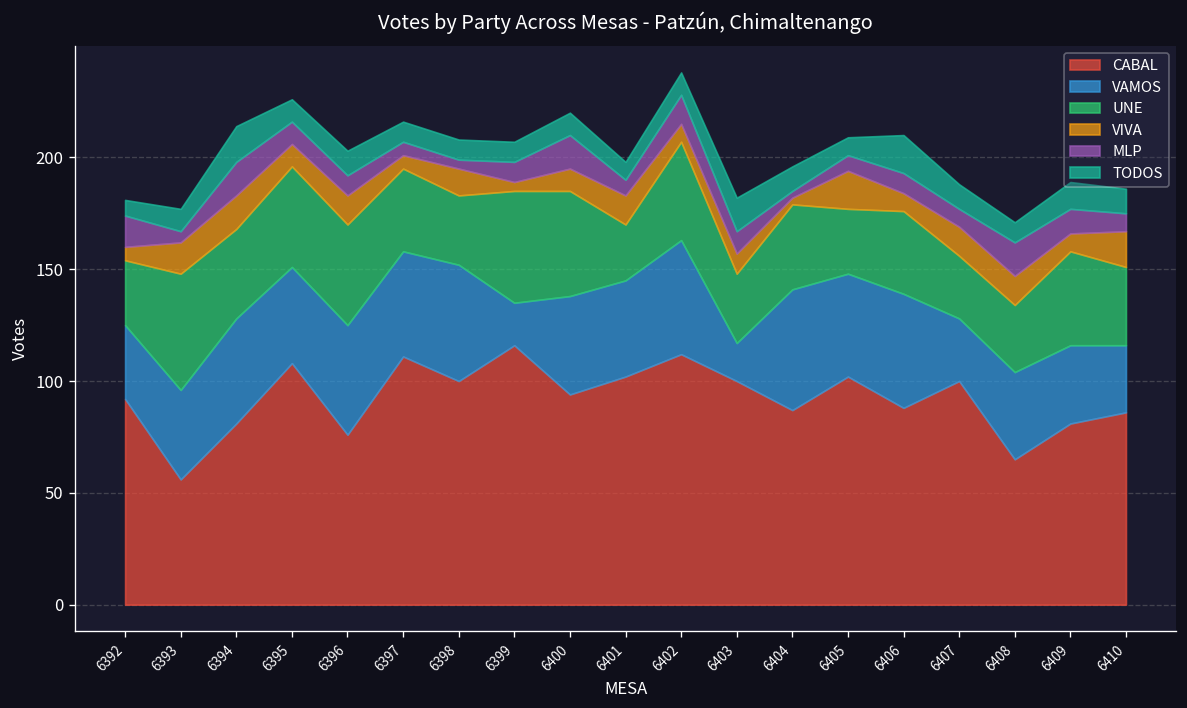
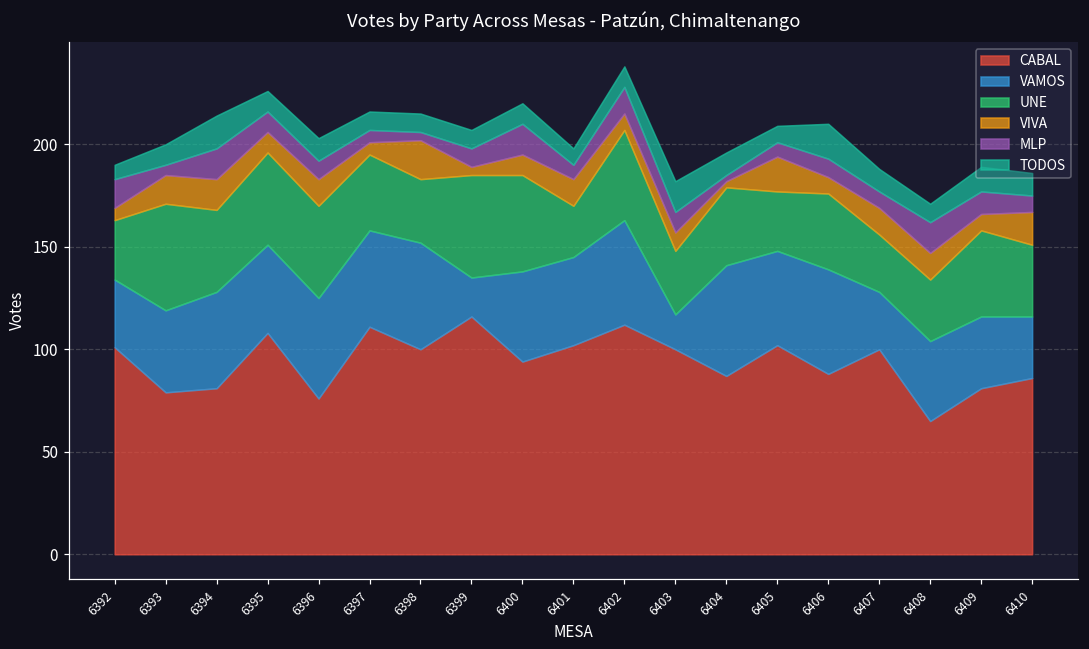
  {
    "CABAL": {
-     "6392": 92,
-     "6393": 56,
+     "6392": 101,
+     "6393": 79,
      "6394": 81,
      "6395": 108,
      "6396": 76,
      "6397": 111,
      "6398": 100,
      "6399": 116,
      "6400": 94,
      "6401": 102,
      "6402": 112,
      "6403": 100,
      "6404": 87,
      "6405": 102,
      "6406": 88,
      "6407": 100,
      "6408": 65,
      "6409": 81,
      "6410": 86
    },
    "VAMOS": {
      "6392": 33,
      "6393": 40,
      "6394": 47,
      "6395": 43,
      "6396": 49,
      "6397": 47,
      "6398": 52,
      "6399": 19,
      "6400": 44,
      "6401": 43,
      "6402": 51,
      "6403": 17,
      "6404": 54,
      "6405": 46,
      "6406": 51,
      "6407": 28,
      "6408": 39,
      "6409": 35,
      "6410": 30
    },
    "VIVA": {
      "6392": 6,
      "6393": 14,
      "6394": 15,
      "6395": 10,
      "6396": 13,
      "6397": 6,
-     "6398": 12,
+     "6398": 19,
      "6399": 4,
      "6400": 10,
      "6401": 13,
      "6402": 8,
      "6403": 9,
      "6404": 3,
      "6405": 17,
      "6406": 8,
      "6407": 13,
      "6408": 13,
      "6409": 8,
      "6410": 16
    },
    "MLP": {
      "6392": 14,
      "6393": 5,
      "6394": 15,
      "6395": 10,
      "6396": 9,
      "6397": 6,
      "6398": 4,
      "6399": 9,
      "6400": 15,
      "6401": 7,
      "6402": 13,
      "6403": 10,
      "6404": 3,
      "6405": 7,
      "6406": 9,
      "6407": 8,
      "6408": 15,
      "6409": 11,
      "6410": 8
    }
  }
